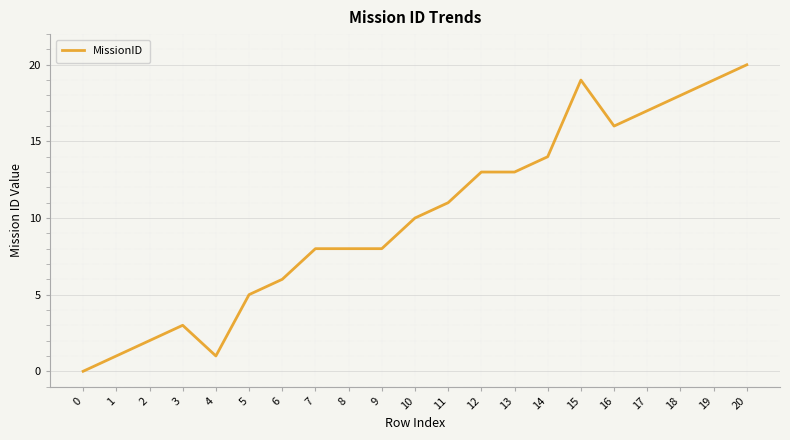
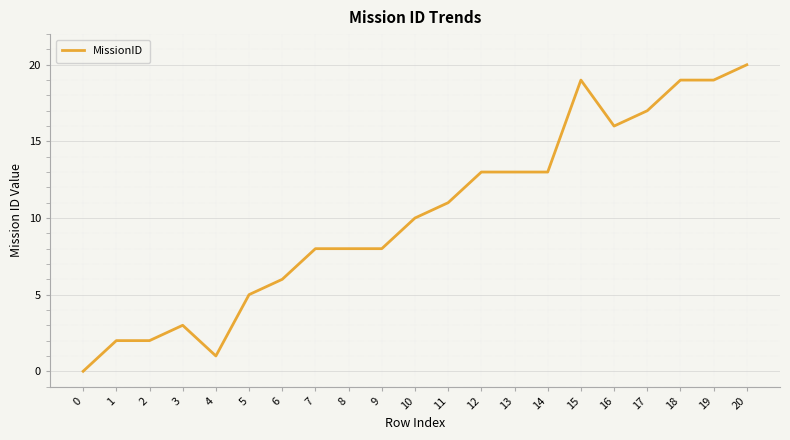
  {
    "0": 0,
-   "1": 1,
+   "1": 2,
    "2": 2,
    "3": 3,
    "4": 1,
    "5": 5,
    "6": 6,
    "7": 8,
    "8": 8,
    "9": 8,
    "10": 10,
    "11": 11,
    "12": 13,
    "13": 13,
-   "14": 14,
+   "14": 13,
    "15": 19,
    "16": 16,
    "17": 17,
-   "18": 18,
+   "18": 19,
    "19": 19,
    "20": 20
  }
